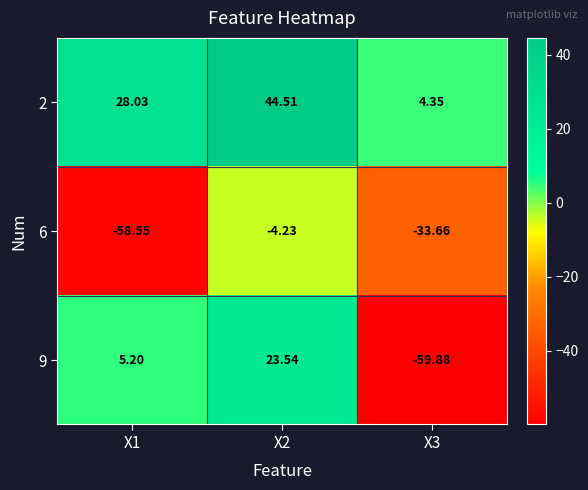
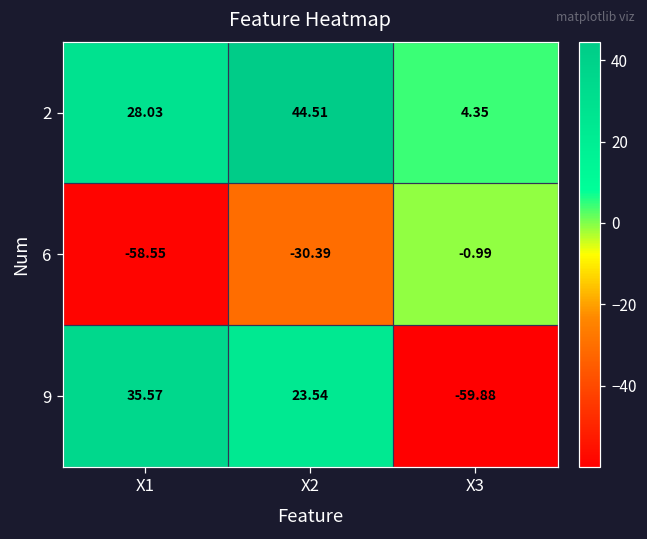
  {
    "2": {
      "X1": 28.03,
      "X2": 44.51,
      "X3": 4.35
    },
    "6": {
      "X1": -58.55,
-     "X2": -4.23,
-     "X3": -33.66
+     "X2": -30.39,
+     "X3": -0.99
    },
    "9": {
-     "X1": 5.20,
+     "X1": 35.57,
      "X2": 23.54,
      "X3": -59.88
    }
  }
